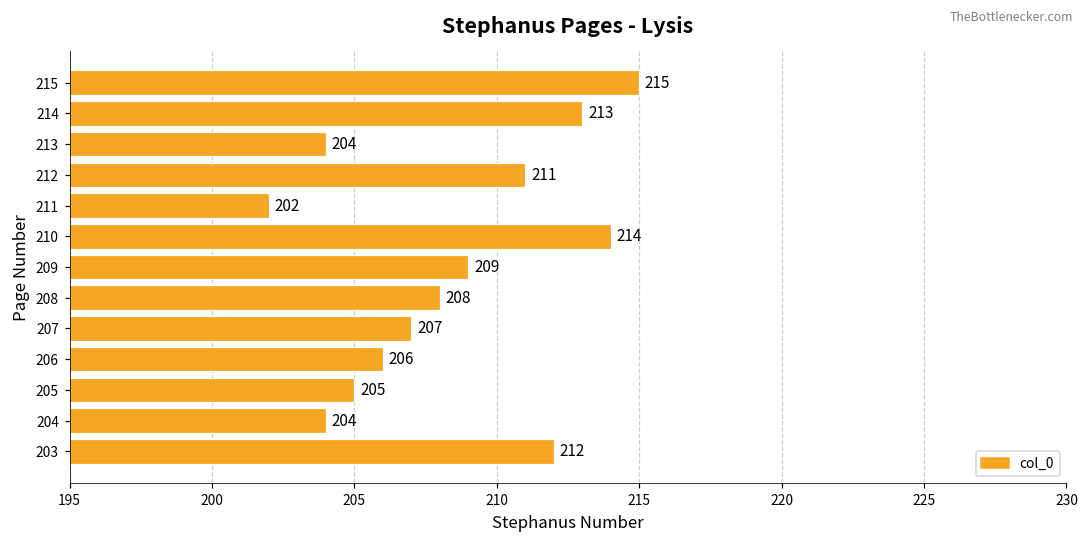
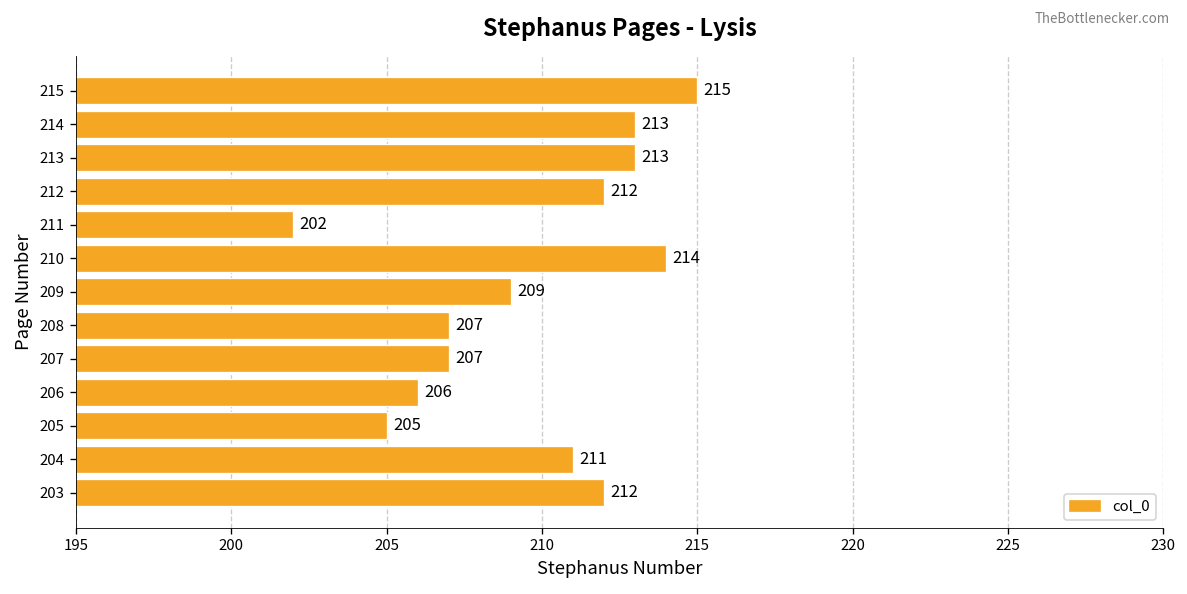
  {
    "215": 215,
    "214": 213,
-   "213": 204,
-   "212": 211,
+   "213": 213,
+   "212": 212,
    "211": 202,
    "210": 214,
    "209": 209,
-   "208": 208,
+   "208": 207,
    "207": 207,
    "206": 206,
    "205": 205,
-   "204": 204,
+   "204": 211,
    "203": 212
  }
